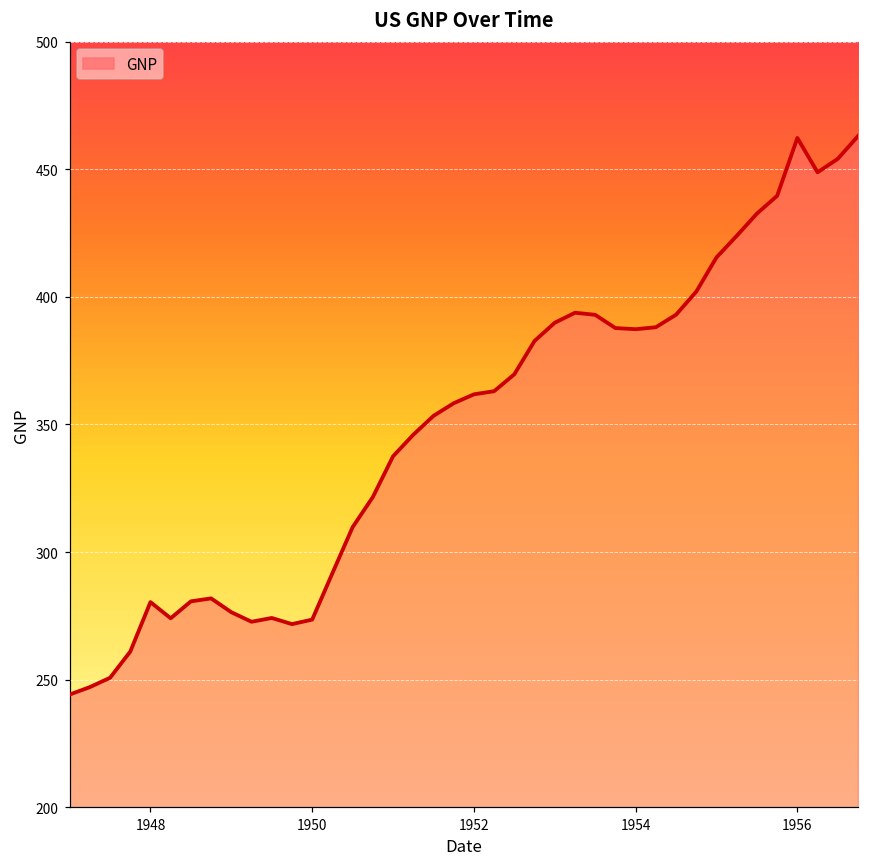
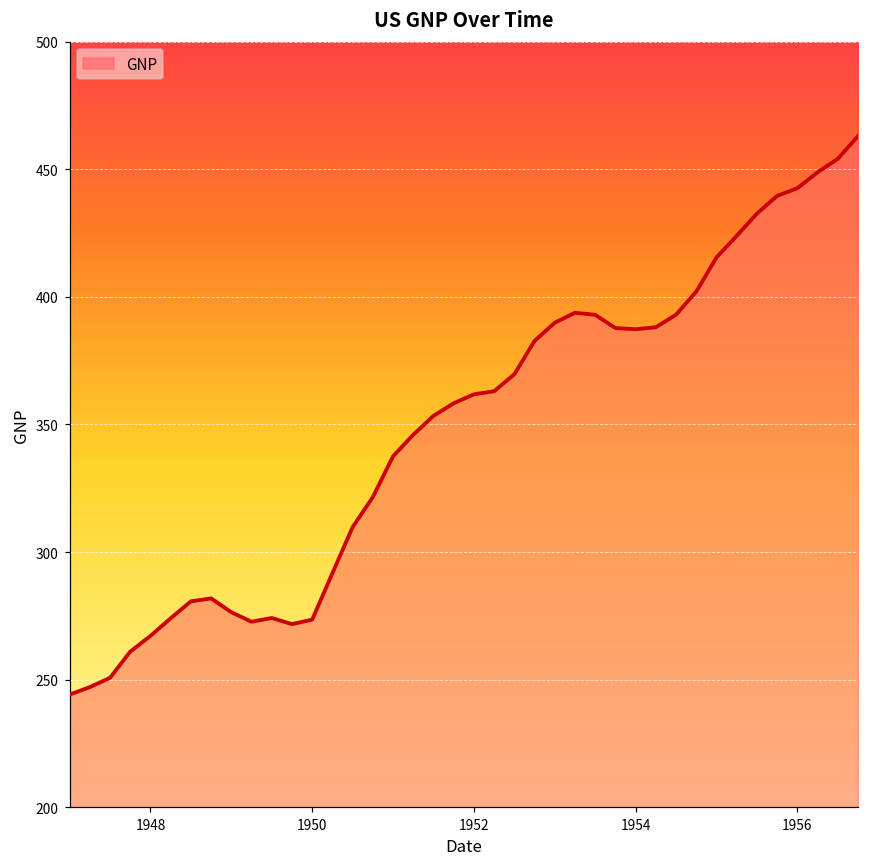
  {
-   "1948": 280,
+   "1948": 267,
    "1950": 274,
    "1952": 362,
    "1954": 387,
-   "1956": 462
+   "1956": 443
  }
